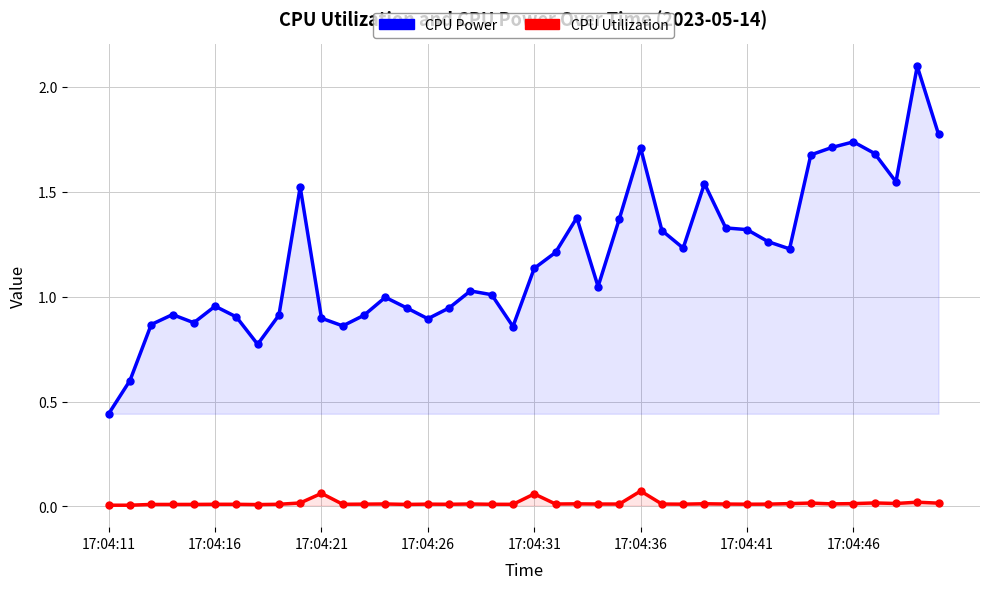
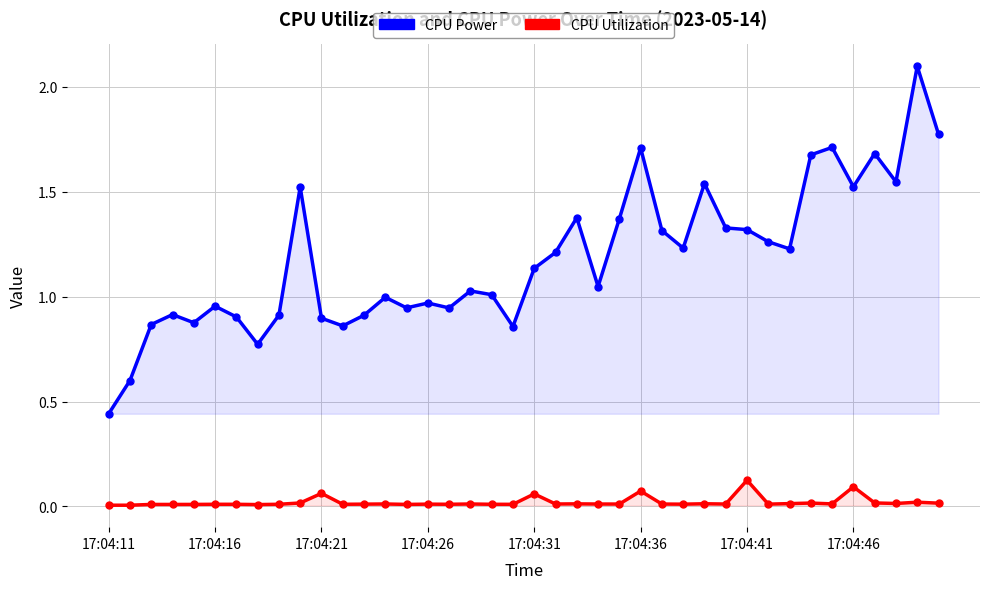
  {
    "CPU Power": {
      "17:04:11": 0.44,
      "17:04:16": 0.95,
      "17:04:21": 0.90,
-     "17:04:26": 0.89,
+     "17:04:26": 0.97,
      "17:04:31": 1.13,
      "17:04:36": 1.71,
      "17:04:41": 1.32,
-     "17:04:46": 1.74
+     "17:04:46": 1.52
    },
    "CPU Utilization": {
      "17:04:11": 0.01,
      "17:04:16": 0.01,
      "17:04:21": 0.06,
      "17:04:26": 0.01,
      "17:04:31": 0.06,
      "17:04:36": 0.07,
-     "17:04:41": 0.01,
-     "17:04:46": 0.01
+     "17:04:41": 0.13,
+     "17:04:46": 0.09
    }
  }
